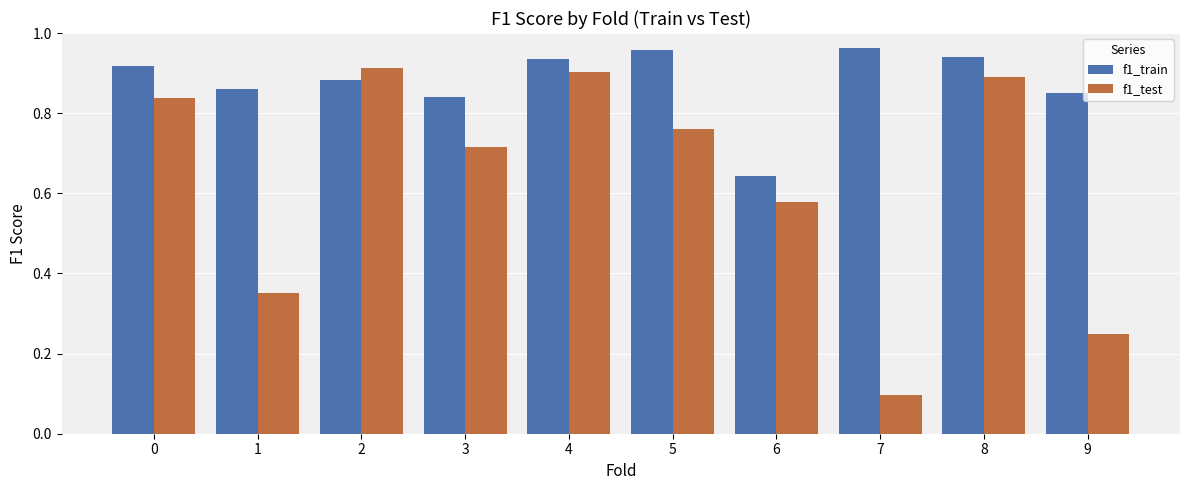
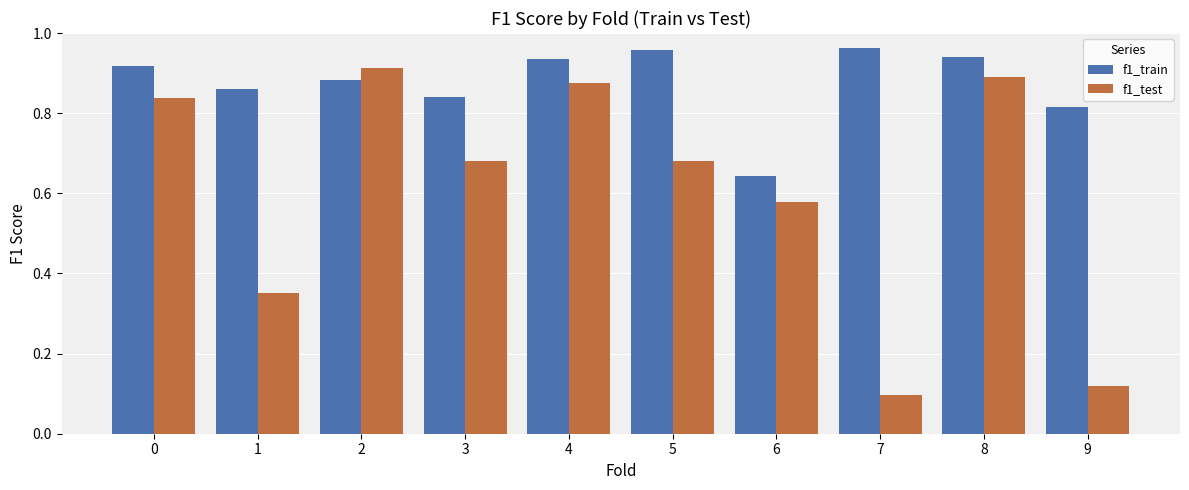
  {
    "f1_train": {
      "0": 0.92,
      "1": 0.86,
      "2": 0.88,
      "3": 0.84,
      "4": 0.94,
      "5": 0.96,
      "6": 0.64,
      "7": 0.96,
      "8": 0.94,
-     "9": 0.85
+     "9": 0.81
    },
    "f1_test": {
      "0": 0.84,
      "1": 0.35,
      "2": 0.91,
-     "3": 0.71,
-     "4": 0.90,
-     "5": 0.76,
+     "3": 0.68,
+     "4": 0.87,
+     "5": 0.68,
      "6": 0.58,
      "7": 0.10,
      "8": 0.89,
-     "9": 0.25
+     "9": 0.12
    }
  }
